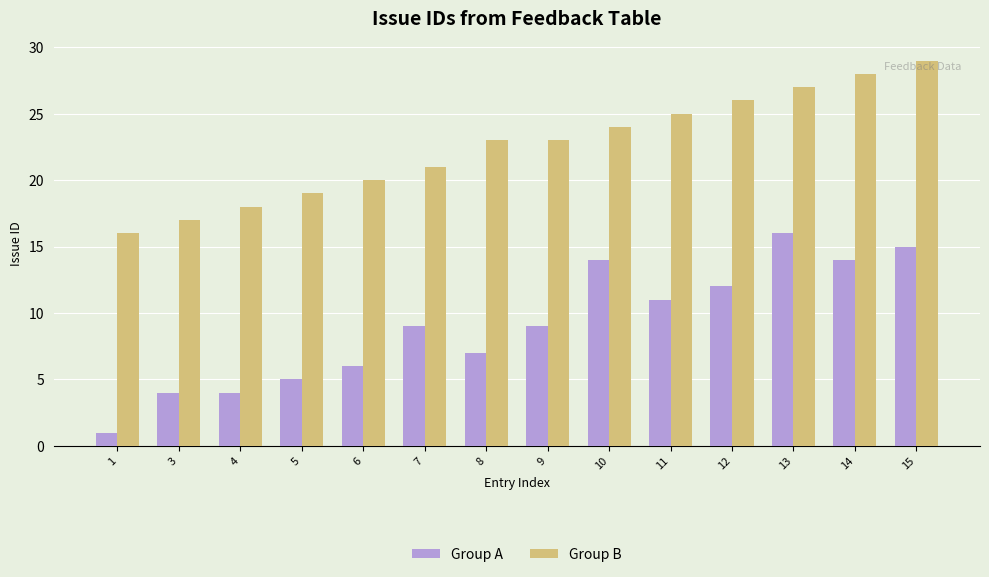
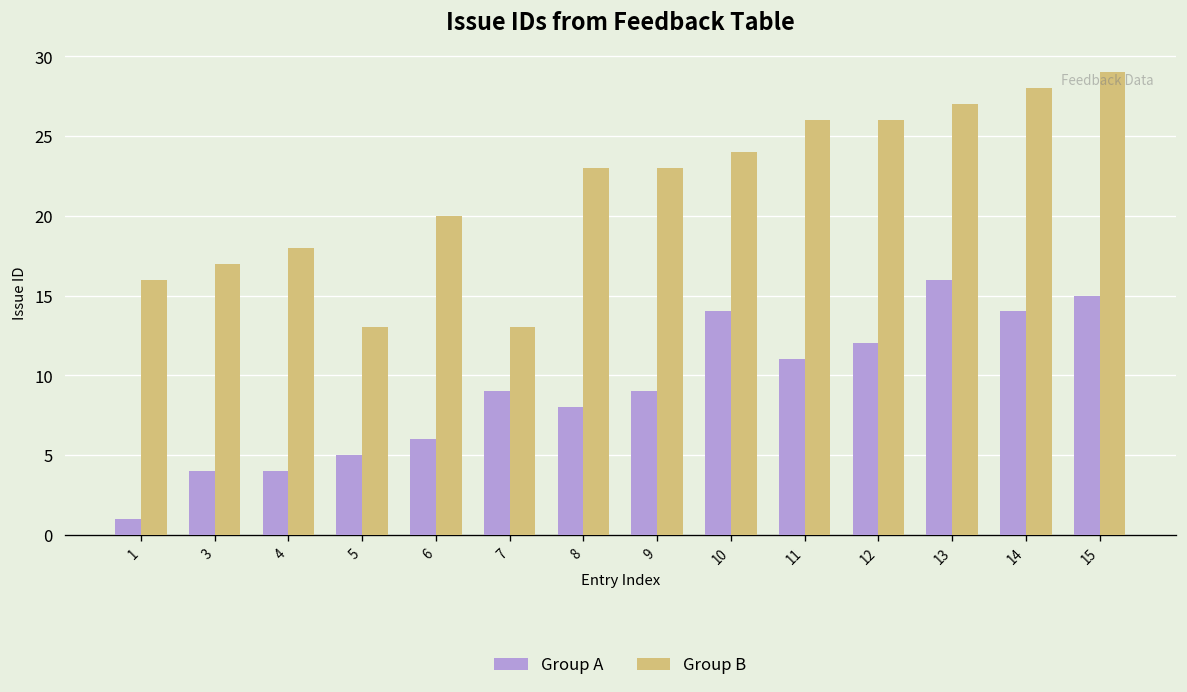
  {
    "Group A": {
      "1": 1,
      "3": 4,
      "4": 4,
      "5": 5,
      "6": 6,
      "7": 9,
-     "8": 7,
+     "8": 8,
      "9": 9,
      "10": 14,
      "11": 11,
      "12": 12,
      "13": 16,
      "14": 14,
      "15": 15
    },
    "Group B": {
      "1": 16,
      "3": 17,
      "4": 18,
-     "5": 19,
+     "5": 13,
      "6": 20,
-     "7": 21,
+     "7": 13,
      "8": 23,
      "9": 23,
      "10": 24,
-     "11": 25,
+     "11": 26,
      "12": 26,
      "13": 27,
      "14": 28,
      "15": 29
    }
  }
